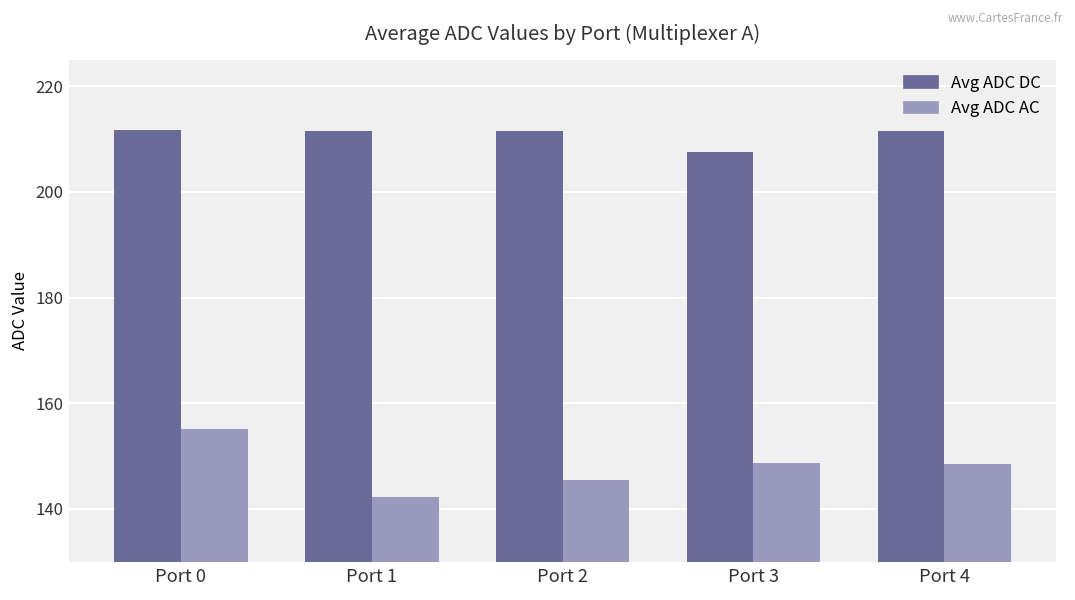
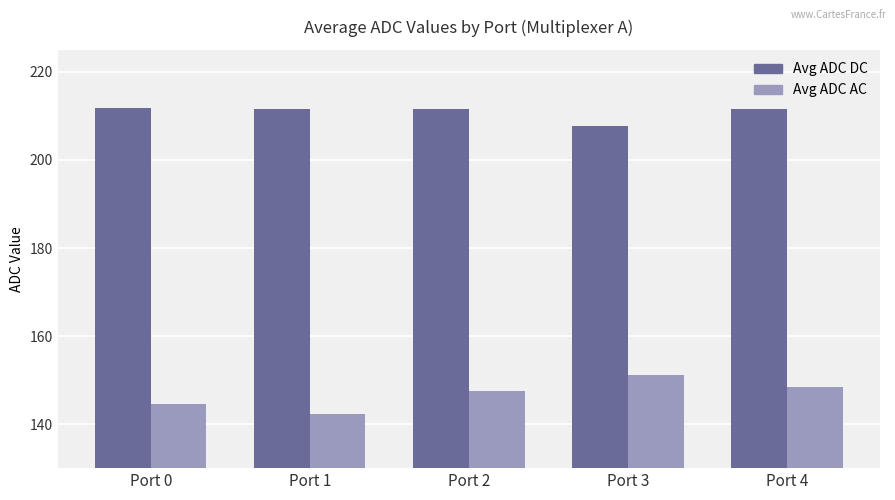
  {
    "Avg ADC DC": {
      "Port 0": 212,
      "Port 1": 212,
      "Port 2": 212,
      "Port 3": 208,
      "Port 4": 212
    },
    "Avg ADC AC": {
-     "Port 0": 155,
+     "Port 0": 145,
      "Port 1": 142,
-     "Port 2": 146,
-     "Port 3": 149,
+     "Port 2": 148,
+     "Port 3": 151,
      "Port 4": 149
    }
  }
